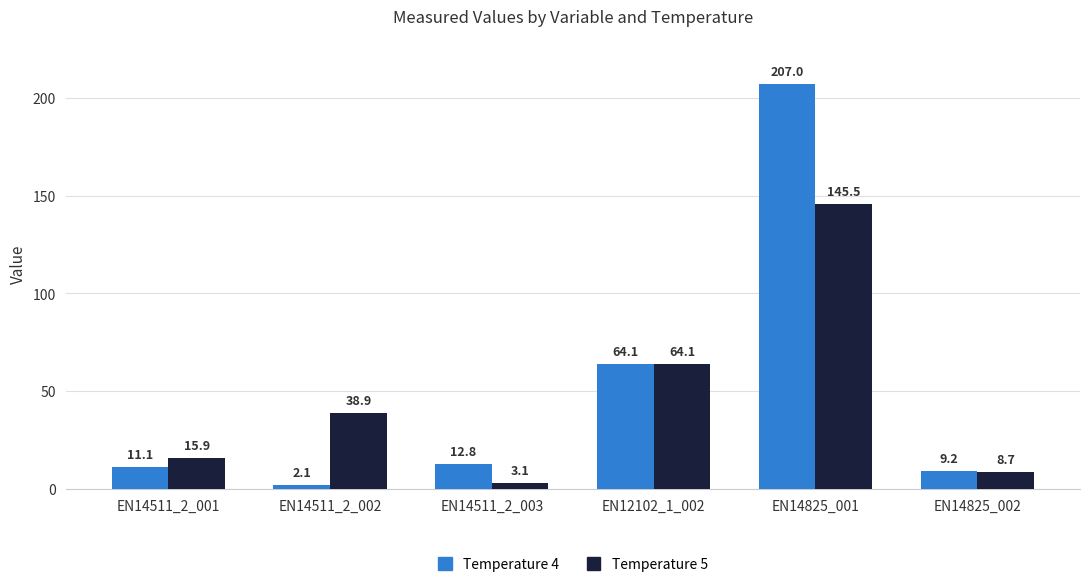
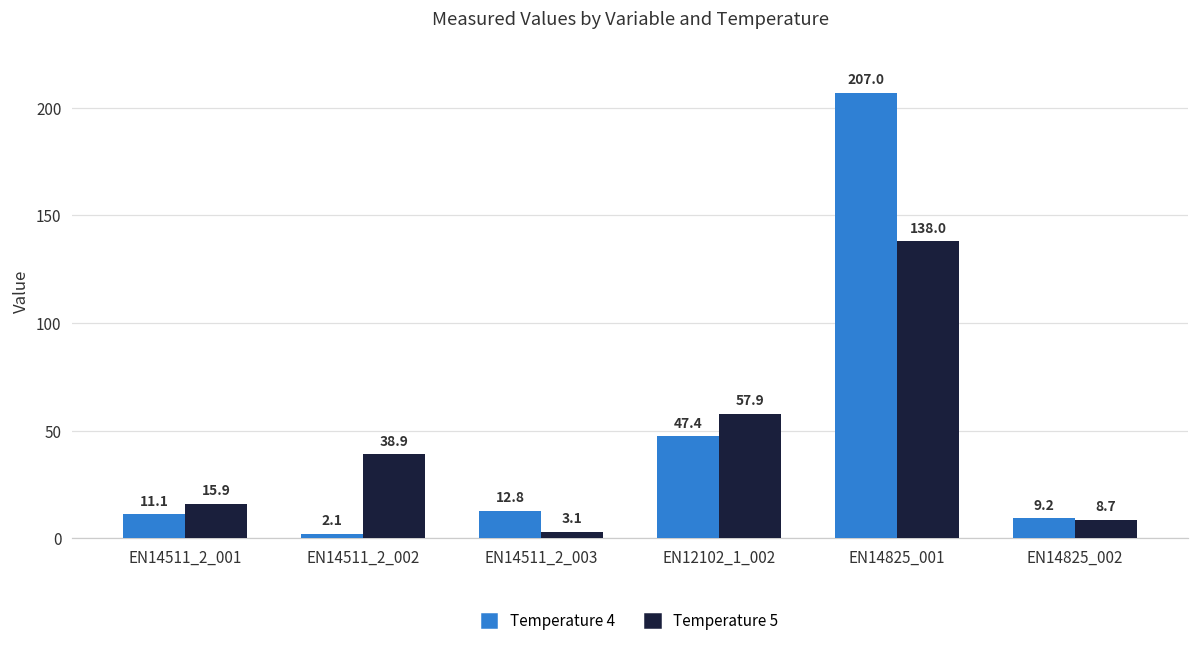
  {
    "Temperature 4": {
      "EN14511_2_001": 11.1,
      "EN14511_2_002": 2.1,
      "EN14511_2_003": 12.8,
-     "EN12102_1_002": 64.1,
+     "EN12102_1_002": 47.4,
      "EN14825_001": 207.0,
      "EN14825_002": 9.2
    },
    "Temperature 5": {
      "EN14511_2_001": 15.9,
      "EN14511_2_002": 38.9,
      "EN14511_2_003": 3.1,
-     "EN12102_1_002": 64.1,
-     "EN14825_001": 145.5,
+     "EN12102_1_002": 57.9,
+     "EN14825_001": 138.0,
      "EN14825_002": 8.7
    }
  }
